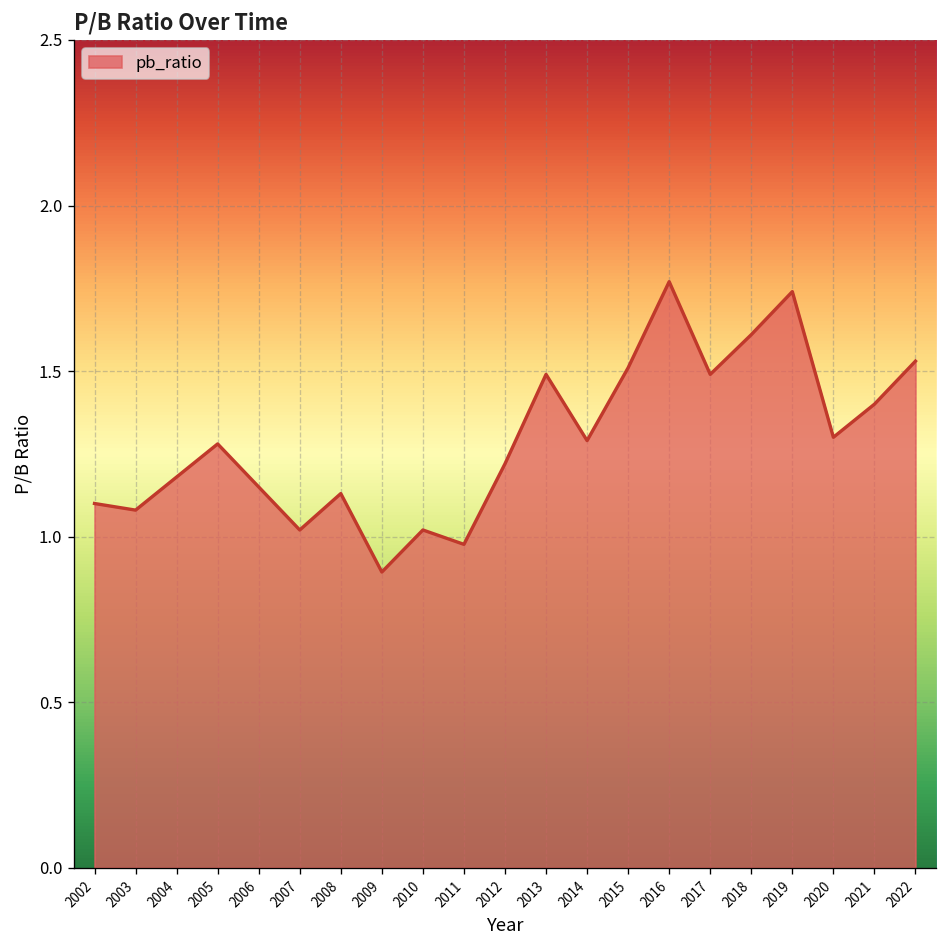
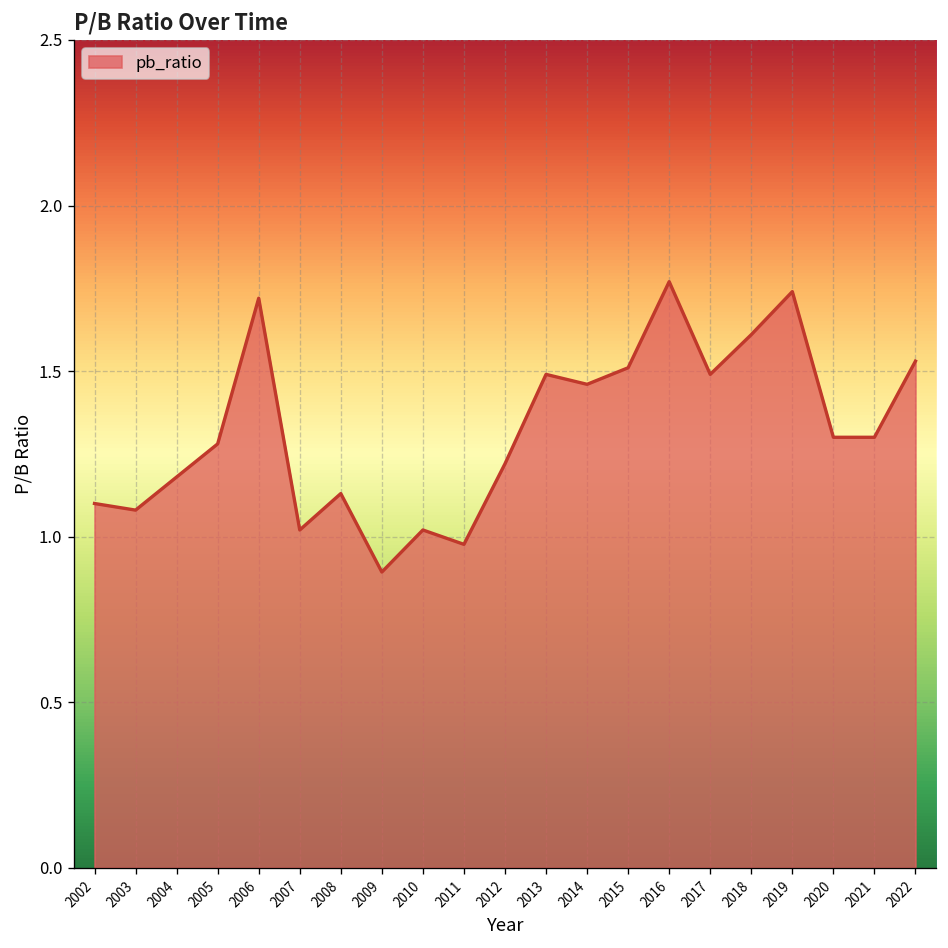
  {
    "2002": 1.10,
    "2003": 1.08,
    "2004": 1.18,
    "2005": 1.28,
-   "2006": 1.15,
+   "2006": 1.72,
    "2007": 1.02,
    "2008": 1.13,
    "2009": 0.89,
    "2010": 1.02,
    "2011": 0.98,
    "2012": 1.22,
    "2013": 1.49,
-   "2014": 1.29,
+   "2014": 1.46,
    "2015": 1.51,
    "2016": 1.77,
    "2017": 1.49,
    "2018": 1.61,
    "2019": 1.74,
    "2020": 1.30,
-   "2021": 1.4,
+   "2021": 1.3,
    "2022": 1.53
  }
